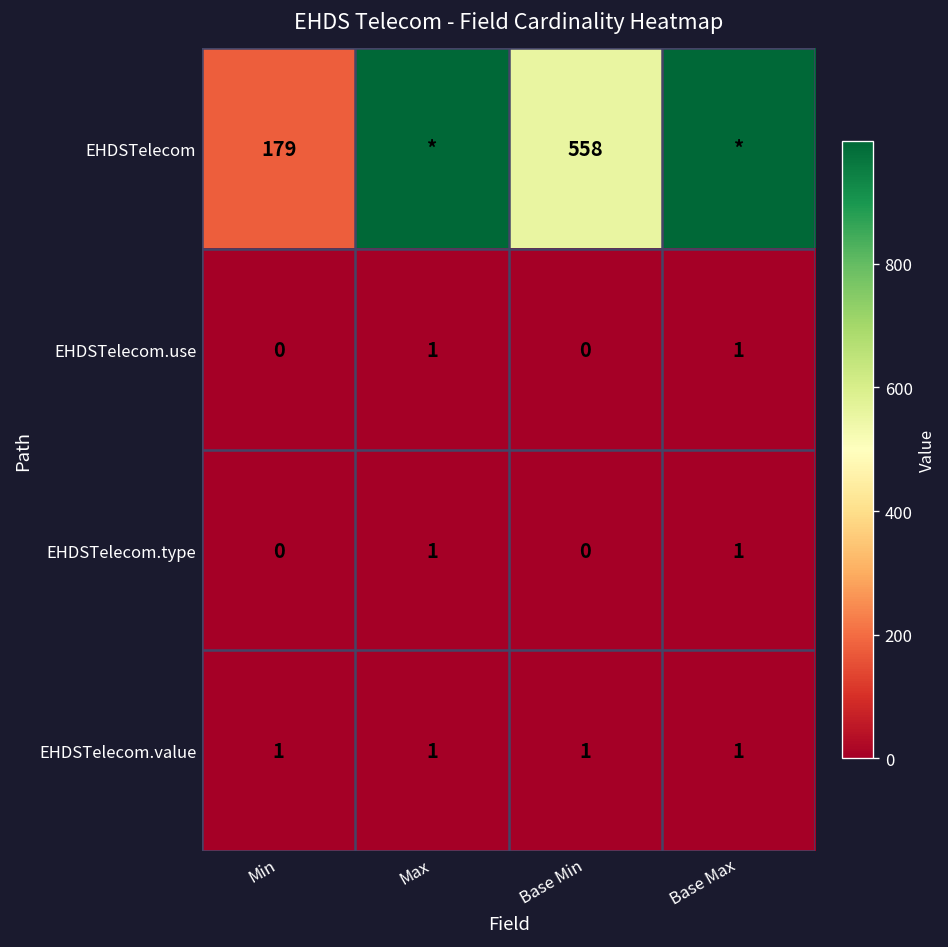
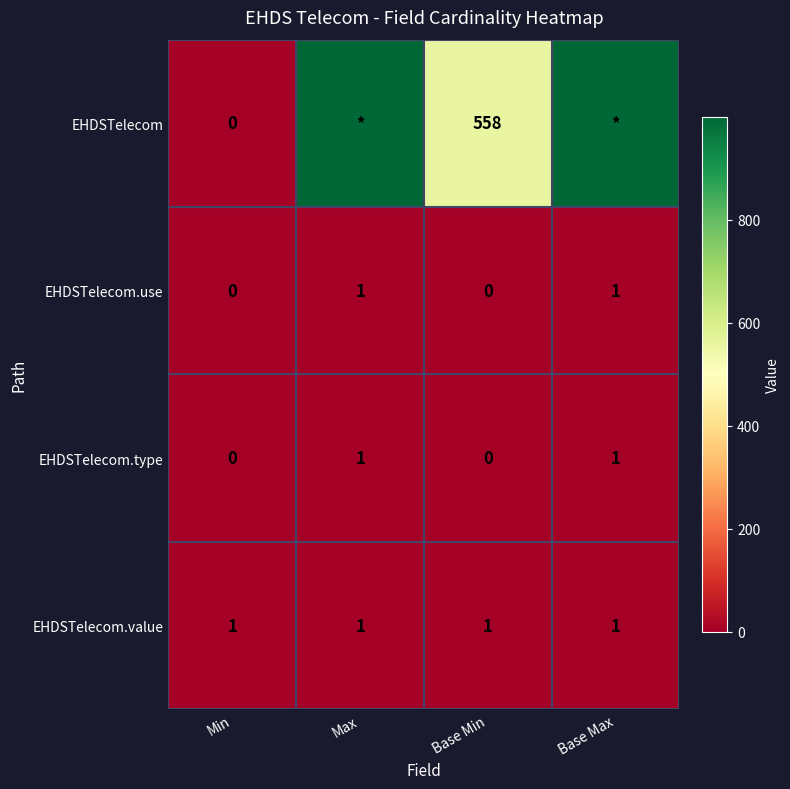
  {
    "EHDSTelecom": {
-     "Min": 179,
+     "Min": 0,
      "Base Min": 558
    },
    "EHDSTelecom.use": {
      "Min": 0,
      "Max": 1,
      "Base Min": 0,
      "Base Max": 1
    },
    "EHDSTelecom.type": {
      "Min": 0,
      "Max": 1,
      "Base Min": 0,
      "Base Max": 1
    },
    "EHDSTelecom.value": {
      "Min": 1,
      "Max": 1,
      "Base Min": 1,
      "Base Max": 1
    }
  }
